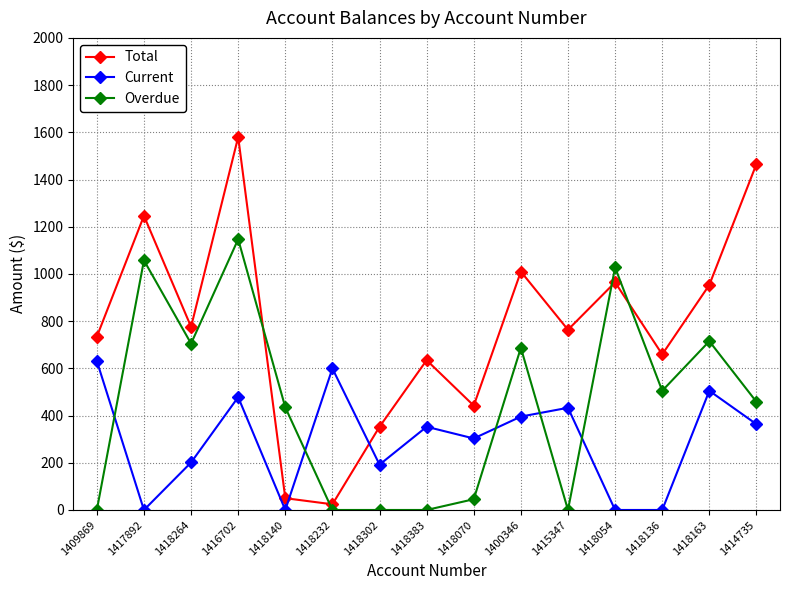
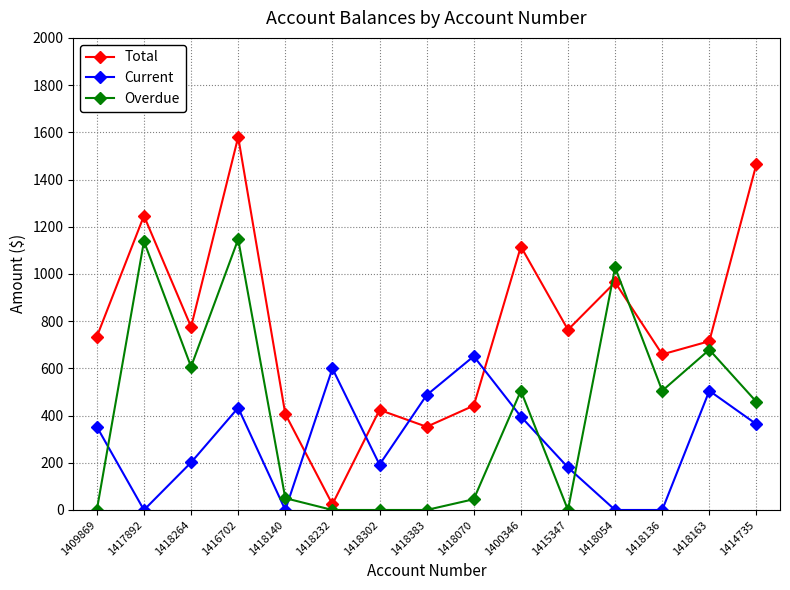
  {
    "Total": {
      "1409869": 730,
      "1417892": 1250,
      "1418264": 780,
      "1416702": 1580,
-     "1418140": 50,
+     "1418140": 410,
      "1418232": 20,
-     "1418302": 350,
-     "1418383": 630,
+     "1418302": 420,
+     "1418383": 350,
      "1418070": 440,
-     "1400346": 1010,
+     "1400346": 1120,
      "1415347": 760,
      "1418054": 960,
      "1418136": 660,
-     "1418163": 950,
+     "1418163": 720,
      "1414735": 1470
    },
    "Current": {
-     "1409869": 630,
+     "1409869": 350,
      "1417892": 0,
      "1418264": 200,
-     "1416702": 480,
+     "1416702": 430,
      "1418140": 0,
      "1418232": 600,
      "1418302": 190,
-     "1418383": 350,
-     "1418070": 300,
+     "1418383": 490,
+     "1418070": 650,
      "1400346": 400,
-     "1415347": 430,
+     "1415347": 180,
      "1418054": 0,
      "1418136": 0,
      "1418163": 510,
      "1414735": 360
    },
    "Overdue": {
      "1409869": 0,
-     "1417892": 1060,
-     "1418264": 710,
+     "1417892": 1140,
+     "1418264": 610,
      "1416702": 1150,
-     "1418140": 430,
+     "1418140": 50,
      "1418232": 0,
      "1418302": 0,
      "1418383": 0,
      "1418070": 50,
-     "1400346": 690,
+     "1400346": 510,
      "1415347": 0,
      "1418054": 1030,
      "1418136": 510,
-     "1418163": 720,
+     "1418163": 680,
      "1414735": 460
    }
  }
